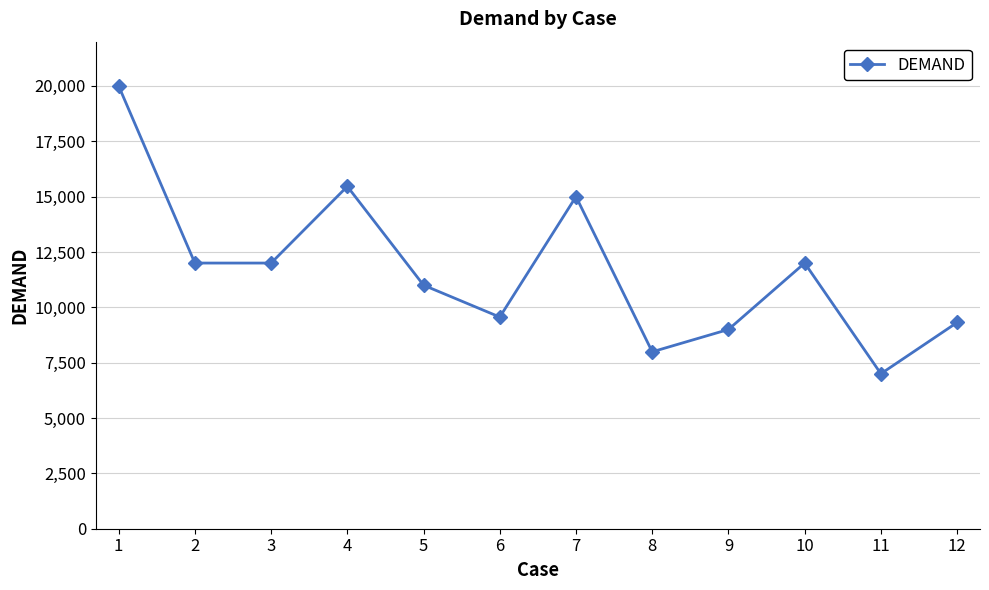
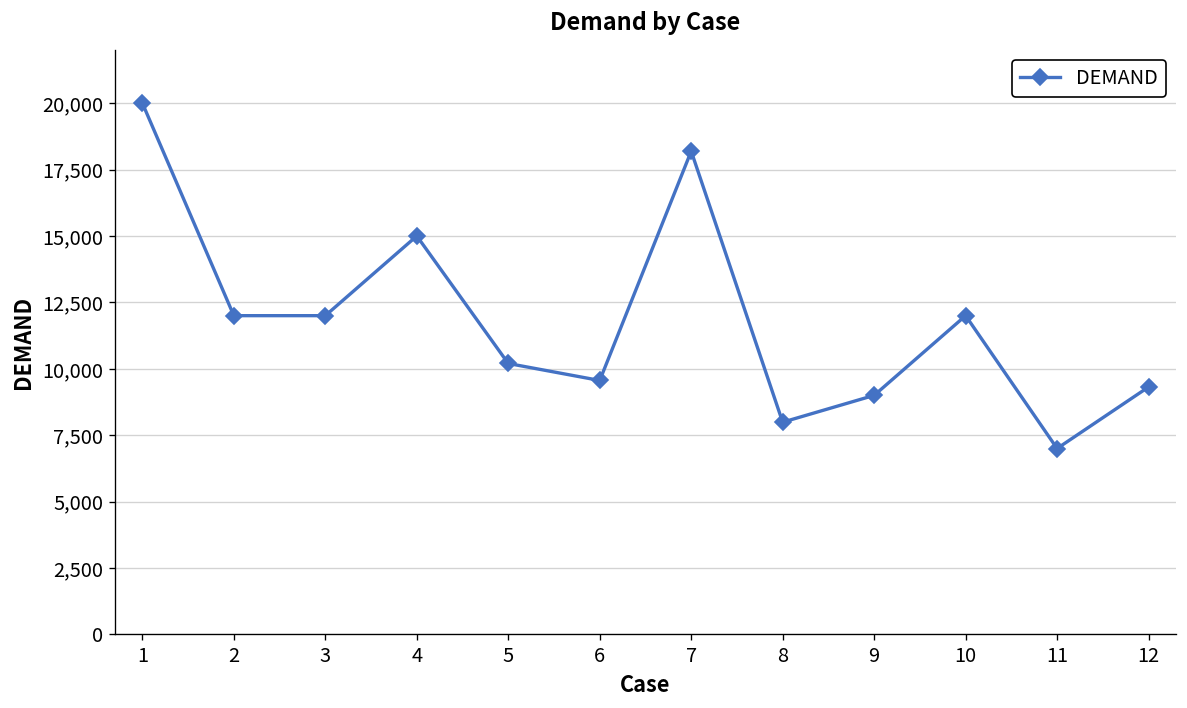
  {
    "1": "20,000",
    "2": "12,000",
    "3": "12,000",
-   "4": "15,500",
-   "5": "11,000",
+   "4": "15,000",
+   "5": "10,200",
    "6": "9,600",
-   "7": "15,000",
+   "7": "18,200",
    "8": "8,000",
    "9": "9,000",
    "10": "12,000",
    "11": "7,000",
    "12": "9,300"
  }
